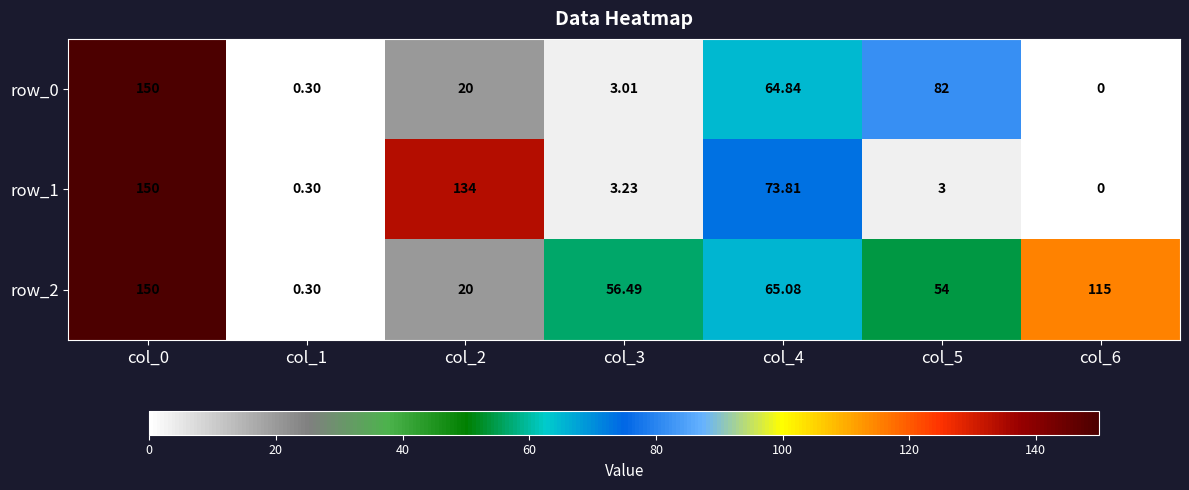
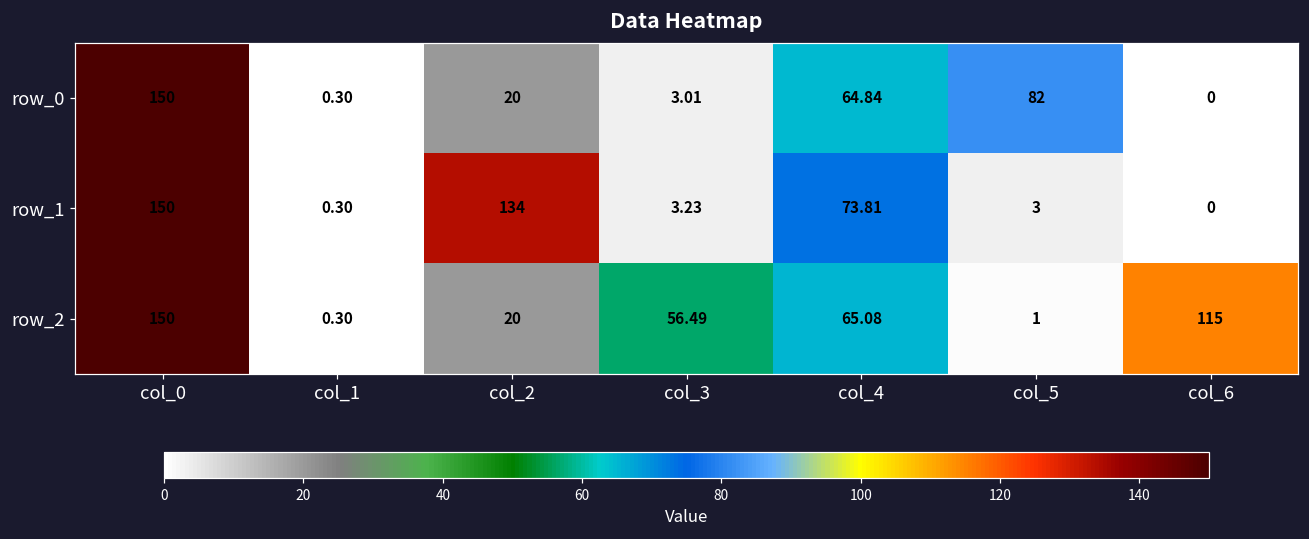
  {
    "row_0": {
      "col_0": 150,
      "col_1": 0.30,
      "col_2": 20,
      "col_3": 3.01,
      "col_4": 64.84,
      "col_5": 82,
      "col_6": 0
    },
    "row_1": {
      "col_0": 150,
      "col_1": 0.30,
      "col_2": 134,
      "col_3": 3.23,
      "col_4": 73.81,
      "col_5": 3,
      "col_6": 0
    },
    "row_2": {
      "col_0": 150,
      "col_1": 0.30,
      "col_2": 20,
      "col_3": 56.49,
      "col_4": 65.08,
-     "col_5": 54,
+     "col_5": 1,
      "col_6": 115
    }
  }
